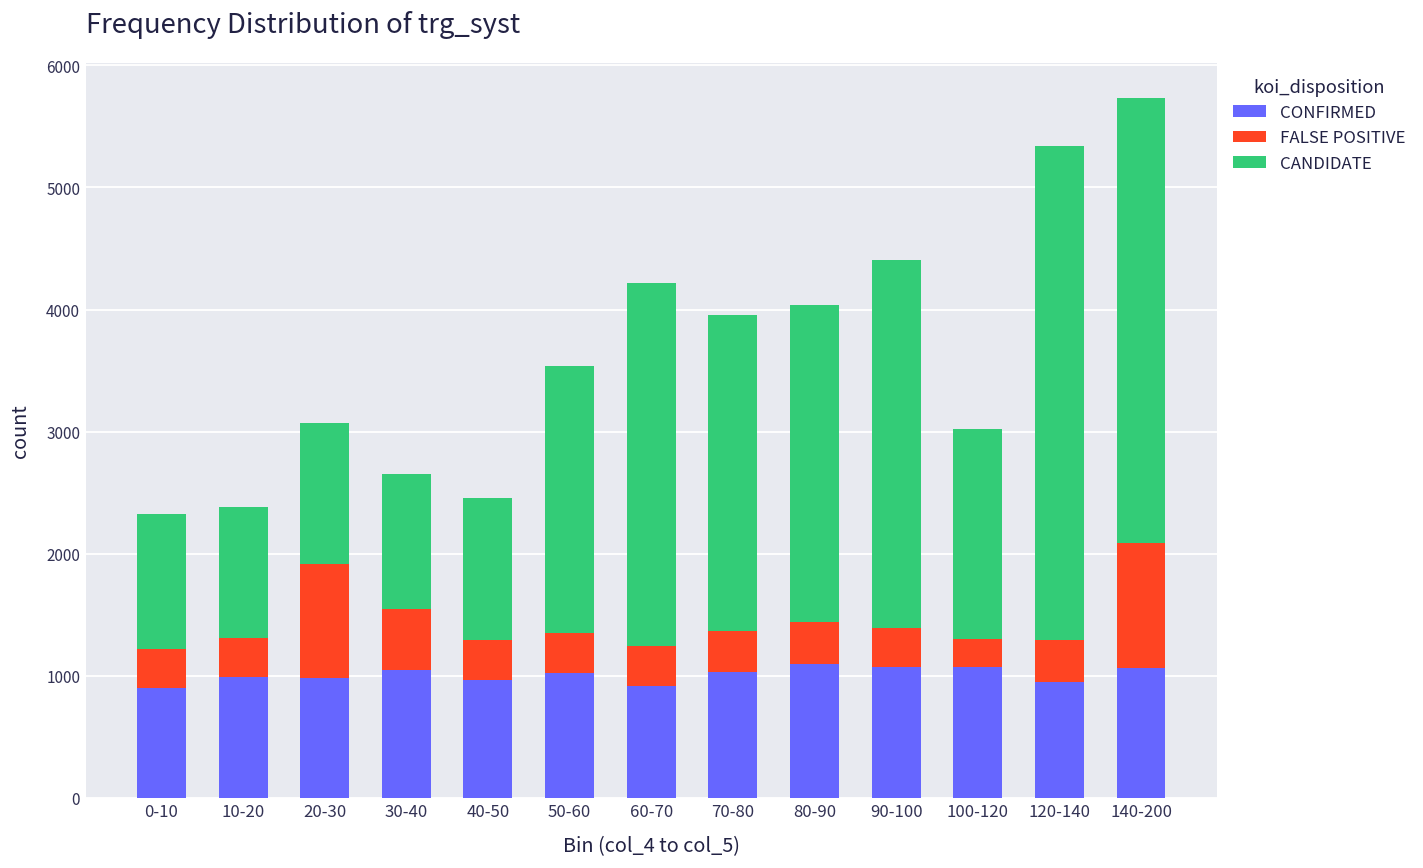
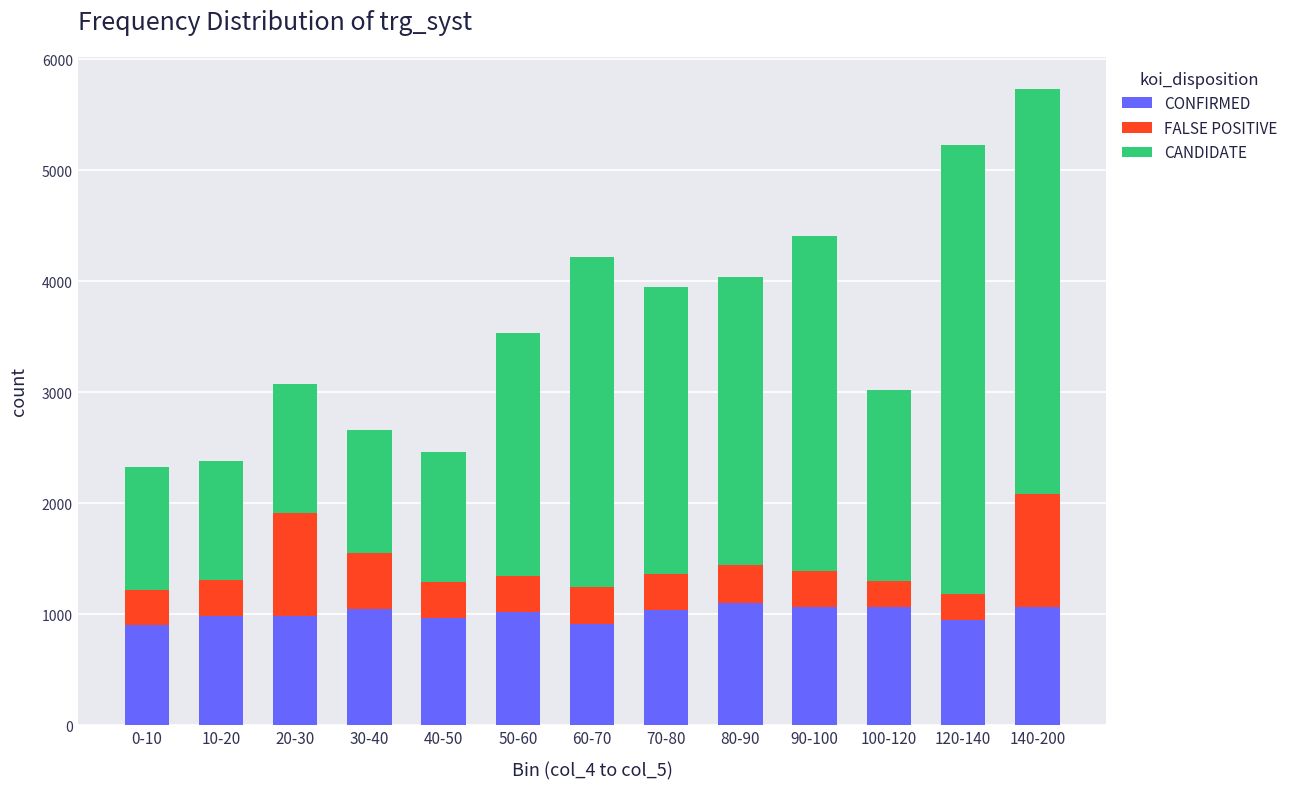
  {
    "CONFIRMED": {
      "0-10": 900,
      "10-20": 990,
      "20-30": 980,
      "30-40": 1050,
      "40-50": 970,
      "50-60": 1020,
      "60-70": 910,
      "70-80": 1030,
      "80-90": 1100,
      "90-100": 1070,
      "100-120": 1070,
      "120-140": 950,
      "140-200": 1060
    },
    "FALSE POSITIVE": {
      "0-10": 320,
      "10-20": 320,
      "20-30": 930,
      "30-40": 500,
      "40-50": 330,
      "50-60": 320,
      "60-70": 330,
      "70-80": 330,
      "80-90": 340,
      "90-100": 320,
      "100-120": 230,
-     "120-140": 340,
+     "120-140": 230,
      "140-200": 1020
    },
    "CANDIDATE": {
      "0-10": 1110,
      "10-20": 1070,
      "20-30": 1160,
      "30-40": 1110,
      "40-50": 1160,
      "50-60": 2190,
      "60-70": 2980,
      "70-80": 2590,
      "80-90": 2600,
      "90-100": 3020,
      "100-120": 1720,
      "120-140": 4050,
      "140-200": 3650
    }
  }
